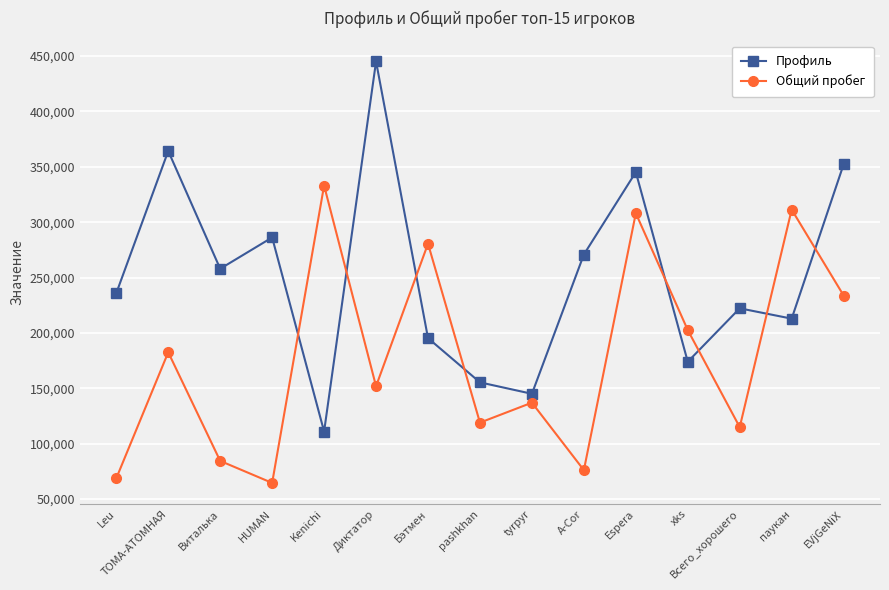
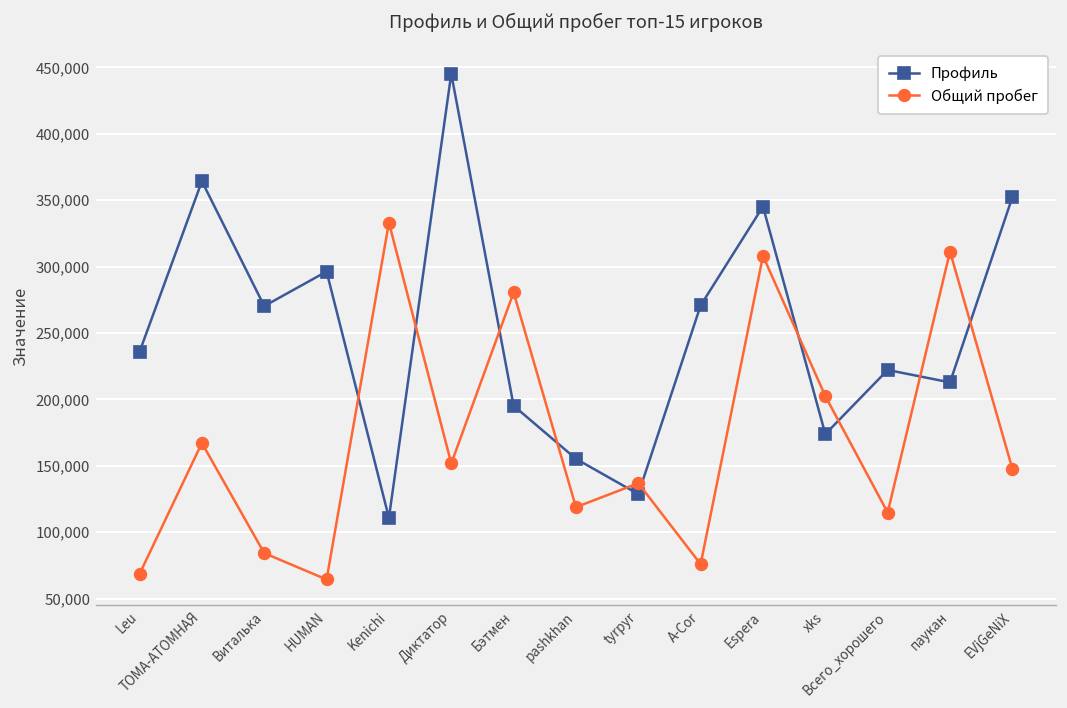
  {
    "Профиль": {
      "Leu": "236,000",
      "ТОМА-АТОМНАЯ": "364,000",
-     "Виталька": "258,000",
-     "HUMAN": "286,000",
+     "Виталька": "270,000",
+     "HUMAN": "296,000",
      "Kenichi": "111,000",
      "Диктатор": "445,000",
      "Бэтмен": "195,000",
      "pashkhan": "155,000",
-     "tyrpyr": "145,000",
+     "tyrpyr": "129,000",
      "A-Cor": "271,000",
      "Espera": "345,000",
      "xks": "174,000",
      "Всего_хорошего": "222,000",
      "паукан": "213,000",
      "EVjGeNiX": "352,000"
    },
    "Общий пробег": {
      "Leu": "69,000",
-     "ТОМА-АТОМНАЯ": "182,000",
+     "ТОМА-АТОМНАЯ": "167,000",
      "Виталька": "84,000",
      "HUMAN": "64,000",
      "Kenichi": "333,000",
      "Диктатор": "152,000",
      "Бэтмен": "281,000",
      "pashkhan": "119,000",
      "tyrpyr": "137,000",
      "A-Cor": "76,000",
      "Espera": "308,000",
      "xks": "202,000",
      "Всего_хорошего": "115,000",
      "паукан": "311,000",
-     "EVjGeNiX": "234,000"
+     "EVjGeNiX": "148,000"
    }
  }
